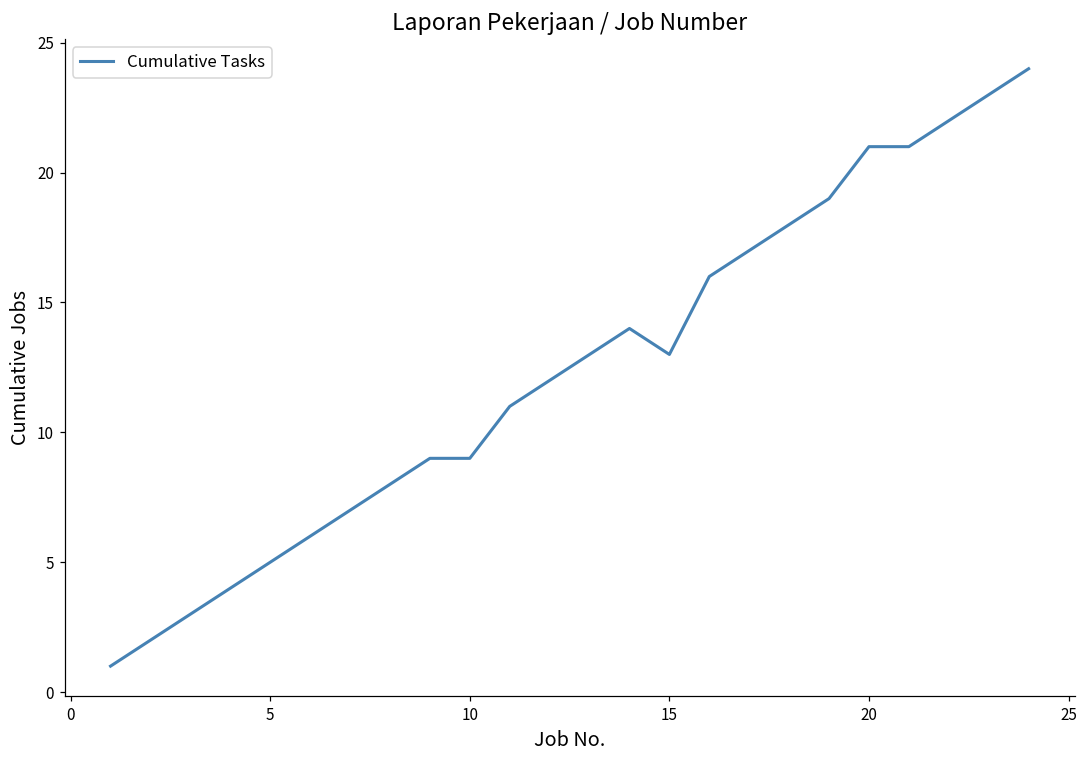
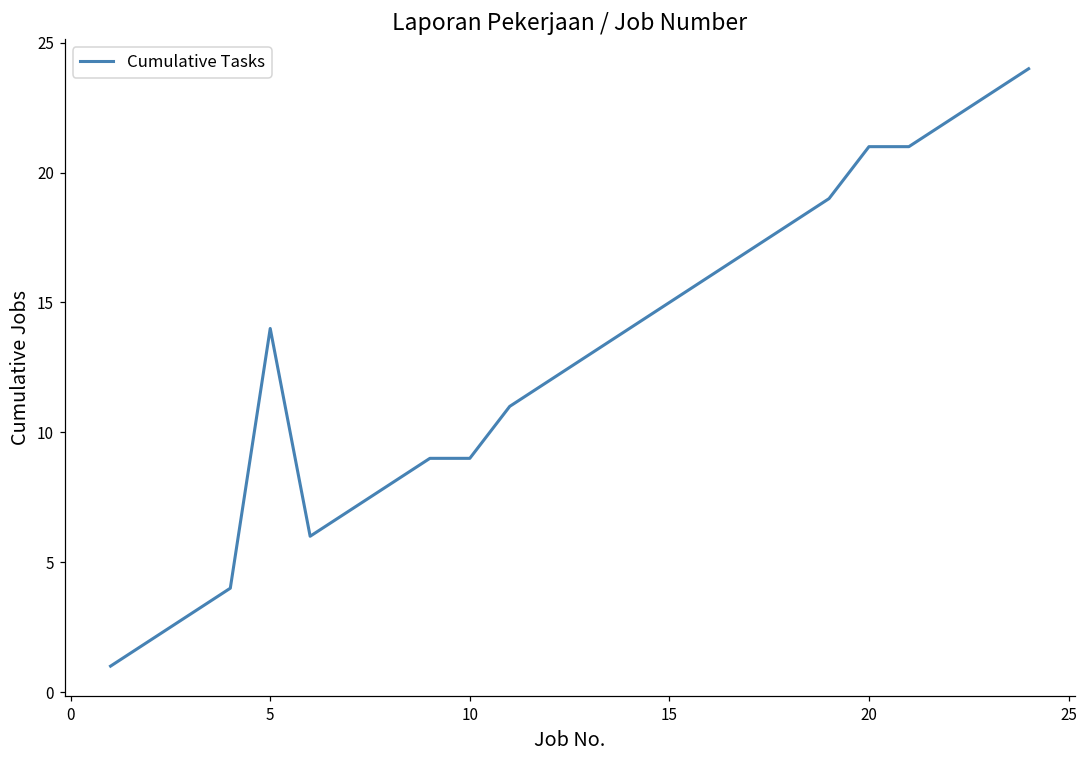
  {
-   "5": 5,
+   "5": 14,
    "10": 9,
-   "15": 13,
+   "15": 15,
    "20": 21
  }
